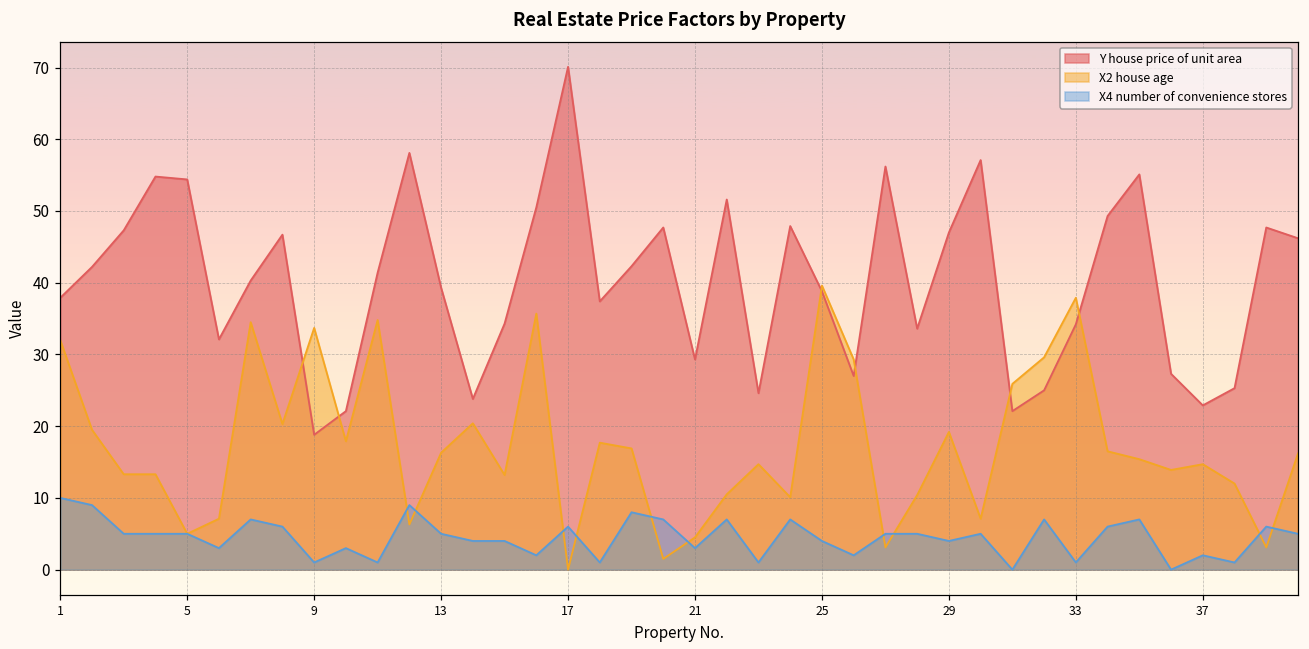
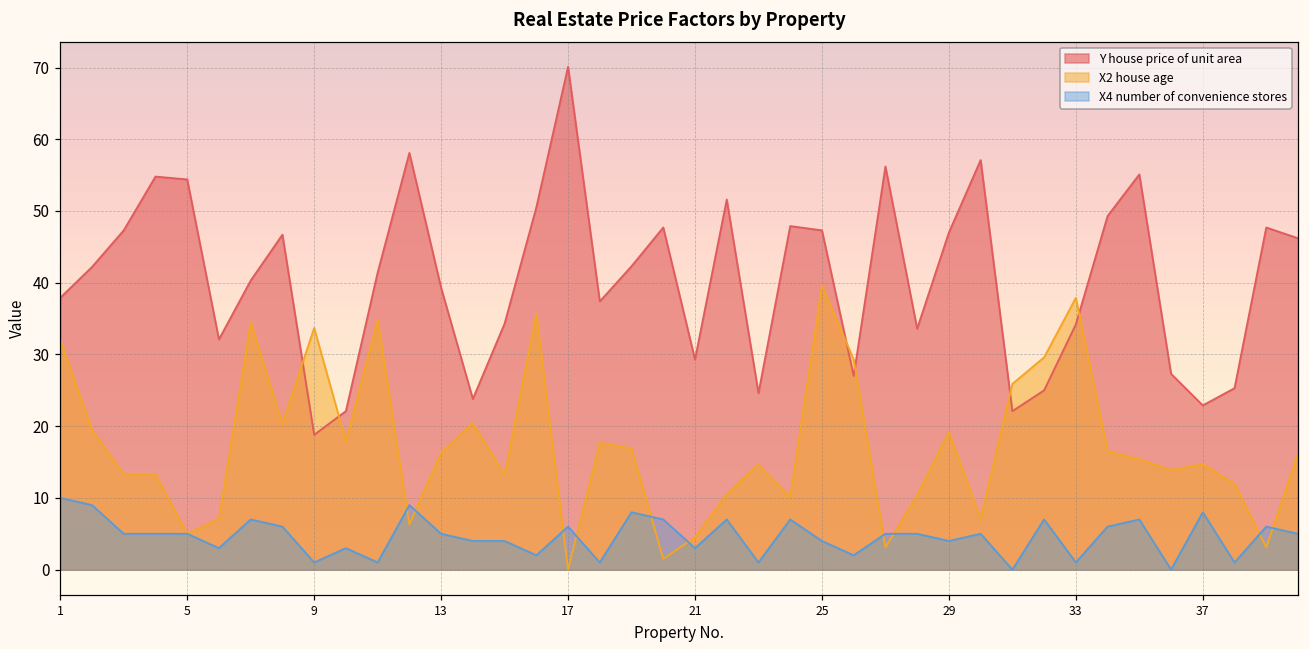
  {
    "Y house price of unit area": {
      "1": 38,
      "5": 54,
      "9": 19,
      "13": 39,
      "17": 70,
      "21": 29,
-     "25": 39,
+     "25": 47,
      "29": 47,
      "33": 34,
      "37": 23
    },
    "X2 house age": {
      "1": 32,
      "9": 34,
      "13": 16,
      "17": 0,
      "21": 5,
      "25": 40,
      "29": 19,
      "33": 38,
      "37": 15
    },
    "X4 number of convenience stores": {
      "1": 10,
      "9": 1,
      "13": 5,
      "17": 6,
      "21": 3,
      "25": 4,
      "29": 4,
      "33": 1,
-     "37": 2
+     "37": 8
    }
  }
